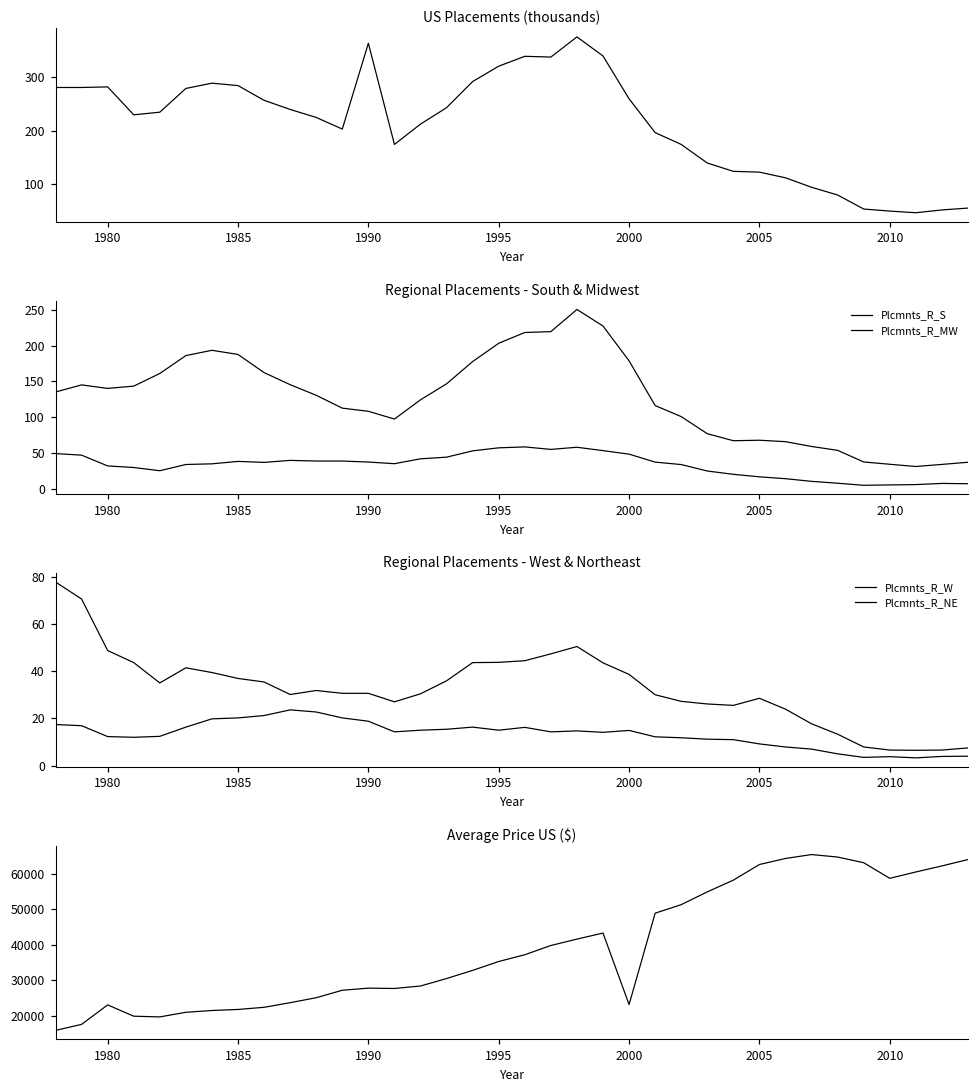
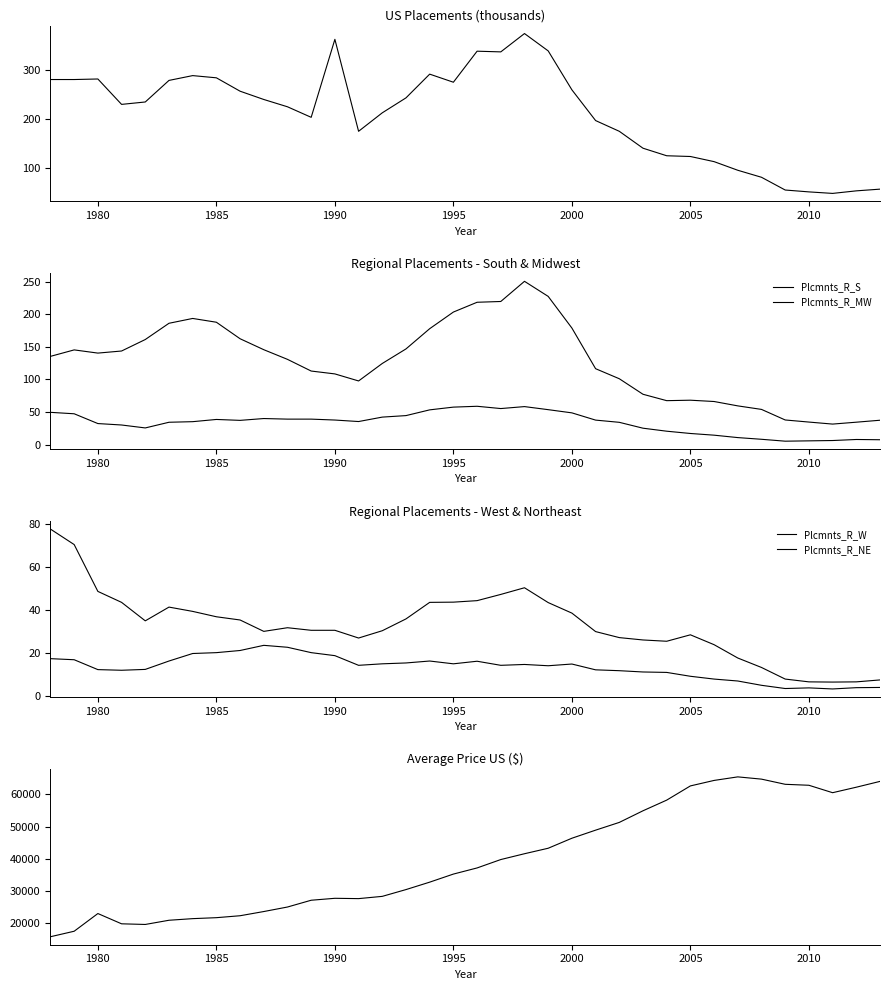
  {
    "US Placements (thousands)": {
      "1980": 280,
      "1985": 280,
      "1990": 360,
-     "1995": 320,
+     "1995": 270,
      "2000": 260,
      "2005": 120,
      "2010": 50
    },
    "Average Price US ($)": {
      "1980": 23000,
      "1985": 22000,
      "1990": 28000,
      "1995": 35000,
-     "2000": 23000,
+     "2000": 46000,
      "2005": 63000,
-     "2010": 59000
+     "2010": 63000
    }
  }
